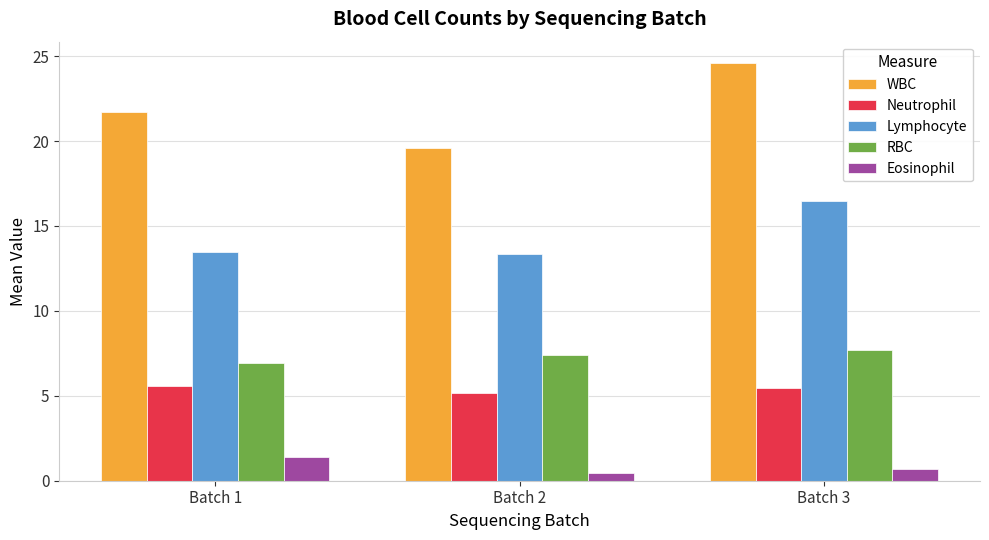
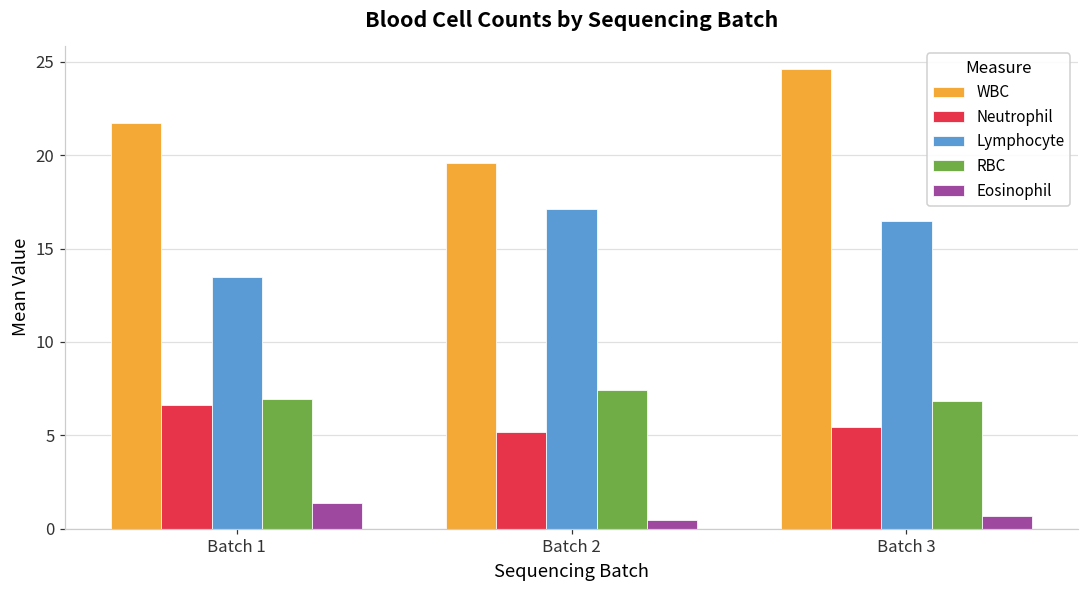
  {
    "WBC": {
      "Batch 1": 21.7,
      "Batch 2": 19.6,
      "Batch 3": 24.6
    },
    "Neutrophil": {
-     "Batch 1": 5.6,
+     "Batch 1": 6.6,
      "Batch 2": 5.2,
      "Batch 3": 5.5
    },
    "Lymphocyte": {
      "Batch 1": 13.5,
-     "Batch 2": 13.4,
+     "Batch 2": 17.1,
      "Batch 3": 16.5
    },
    "RBC": {
      "Batch 1": 7.0,
      "Batch 2": 7.4,
-     "Batch 3": 7.7
+     "Batch 3": 6.8
    },
    "Eosinophil": {
      "Batch 1": 1.4,
      "Batch 2": 0.5,
      "Batch 3": 0.7
    }
  }
